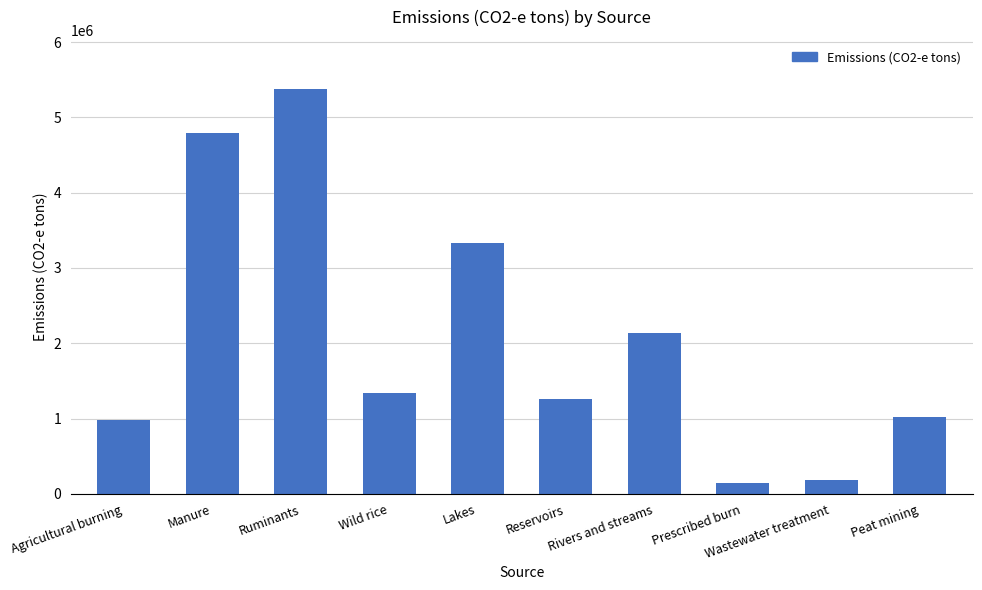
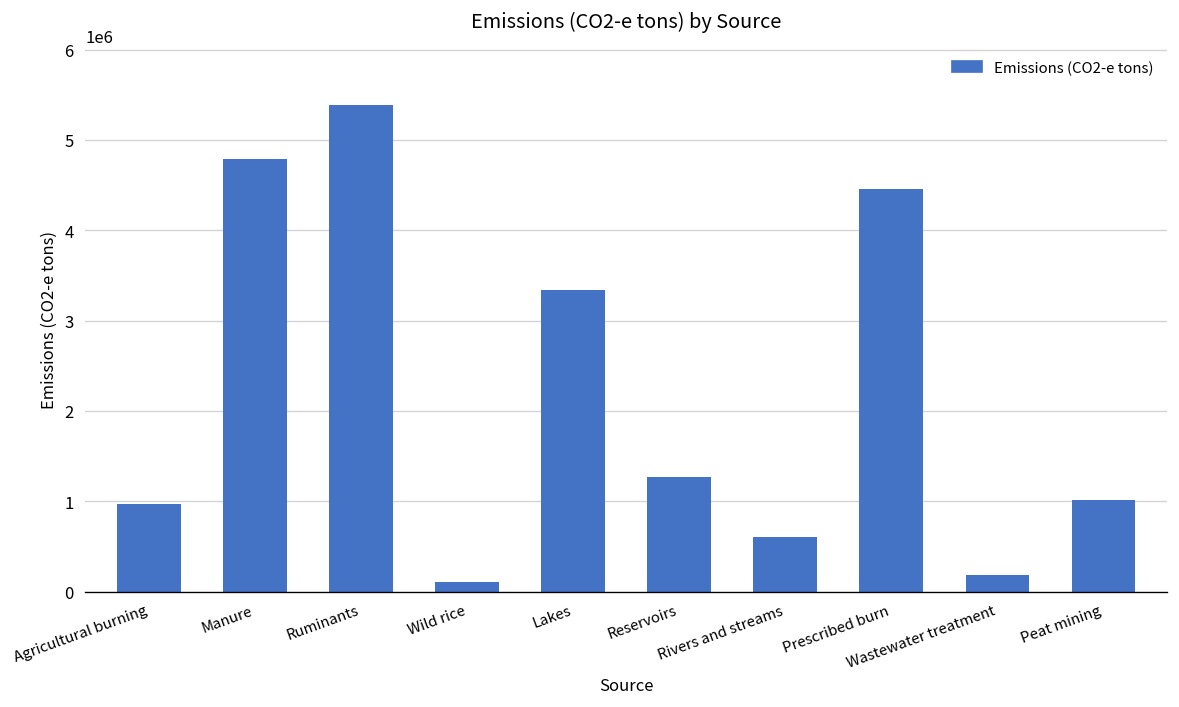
  {
    "Agricultural burning": 1000000,
    "Manure": 4800000,
    "Ruminants": 5400000,
-   "Wild rice": 1300000,
+   "Wild rice": 100000,
    "Lakes": 3300000,
    "Reservoirs": 1300000,
-   "Rivers and streams": 2100000,
-   "Prescribed burn": 100000,
+   "Rivers and streams": 600000,
+   "Prescribed burn": 4500000,
    "Wastewater treatment": 200000,
    "Peat mining": 1000000
  }
